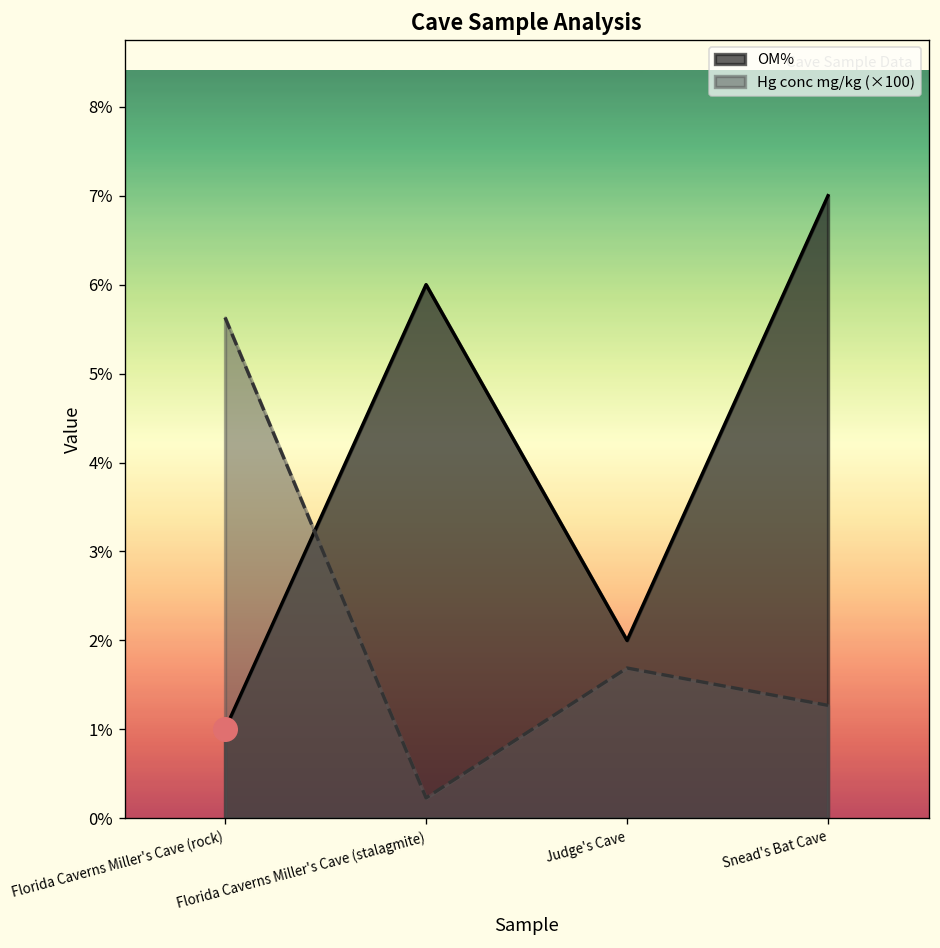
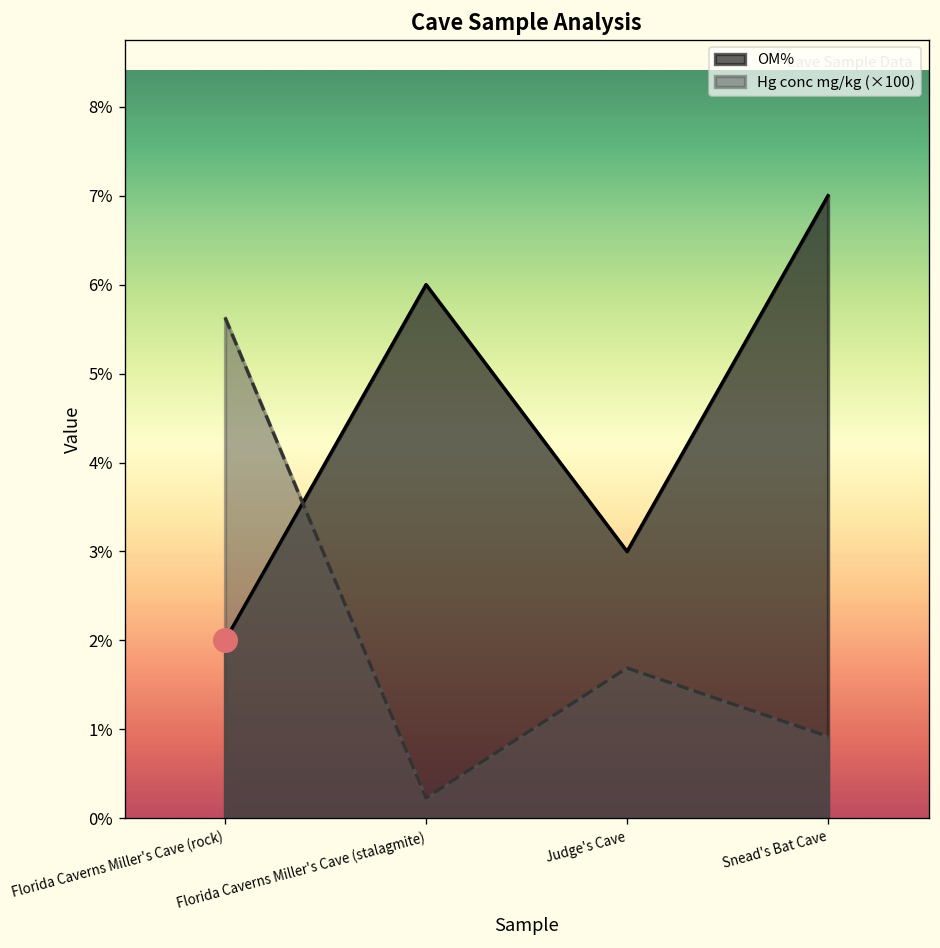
  {
    "OM%": {
-     "Florida Caverns Miller's Cave (rock)": "1%",
+     "Florida Caverns Miller's Cave (rock)": "2%",
      "Florida Caverns Miller's Cave (stalagmite)": "6%",
-     "Judge's Cave": "2%",
+     "Judge's Cave": "3%",
      "Snead's Bat Cave": "7%"
    },
    "Hg conc mg/kg (×100)": {
      "Florida Caverns Miller's Cave (rock)": "5.6%",
      "Florida Caverns Miller's Cave (stalagmite)": "0.2%",
      "Judge's Cave": "1.7%",
-     "Snead's Bat Cave": "1.3%"
+     "Snead's Bat Cave": "0.9%"
    }
  }
